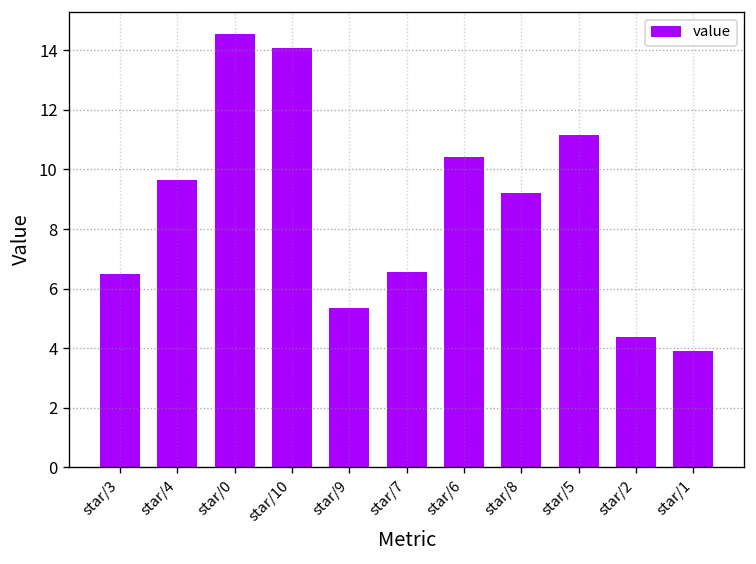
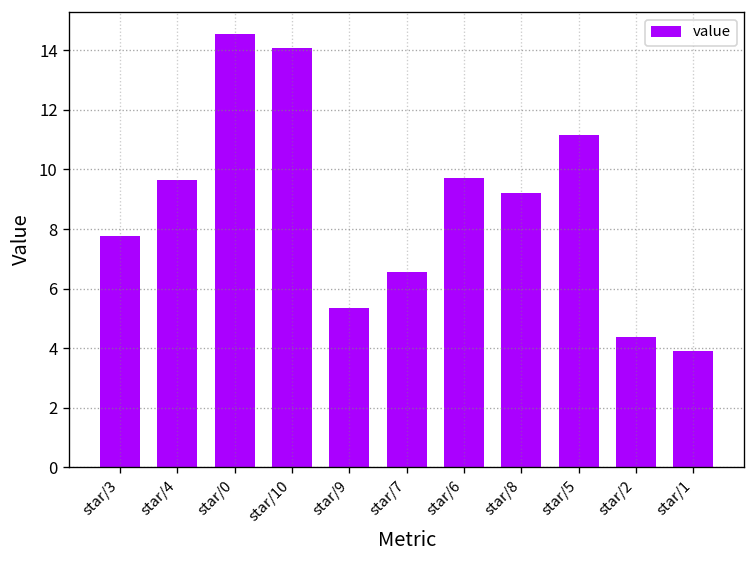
  {
-   "star/3": 6.5,
+   "star/3": 7.8,
    "star/4": 9.7,
    "star/0": 14.6,
    "star/10": 14.1,
    "star/9": 5.3,
    "star/7": 6.6,
-   "star/6": 10.4,
+   "star/6": 9.7,
    "star/8": 9.2,
    "star/5": 11.2,
    "star/2": 4.4,
    "star/1": 3.9
  }
